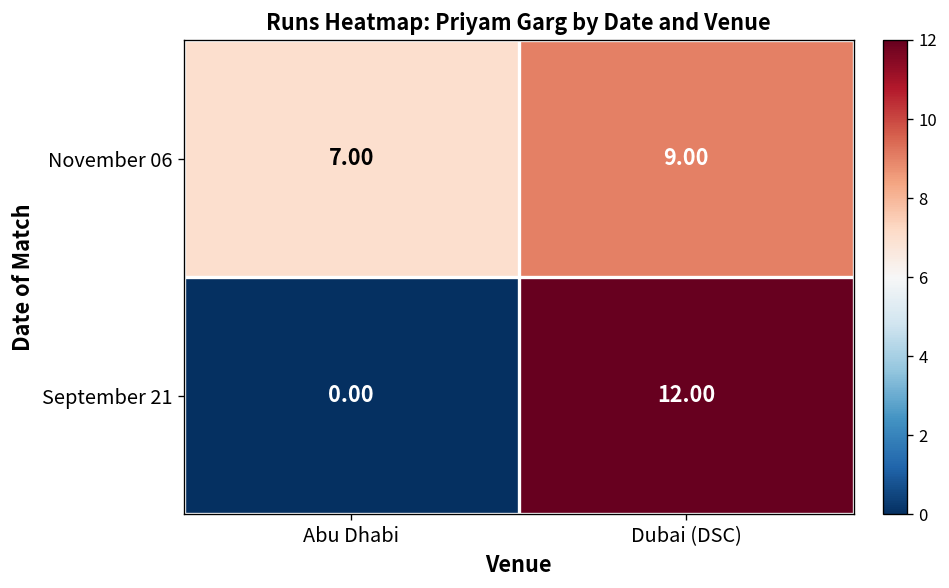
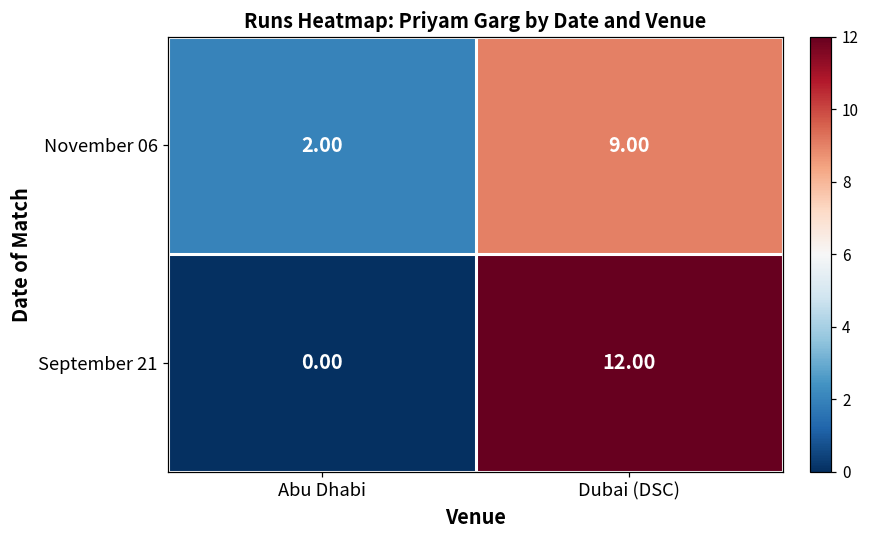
  {
    "November 06": {
-     "Abu Dhabi": 7.00,
+     "Abu Dhabi": 2.00,
      "Dubai (DSC)": 9.00
    },
    "September 21": {
      "Abu Dhabi": 0.00,
      "Dubai (DSC)": 12.00
    }
  }
